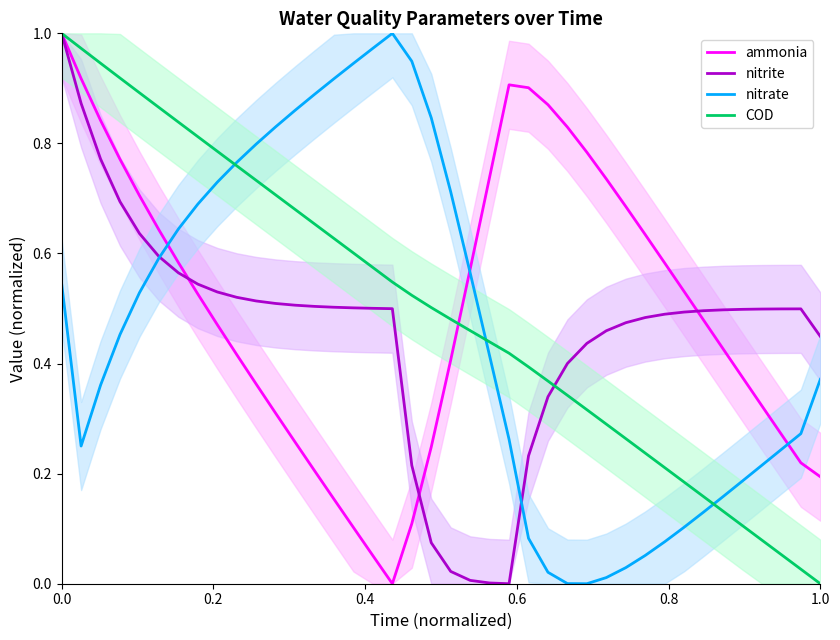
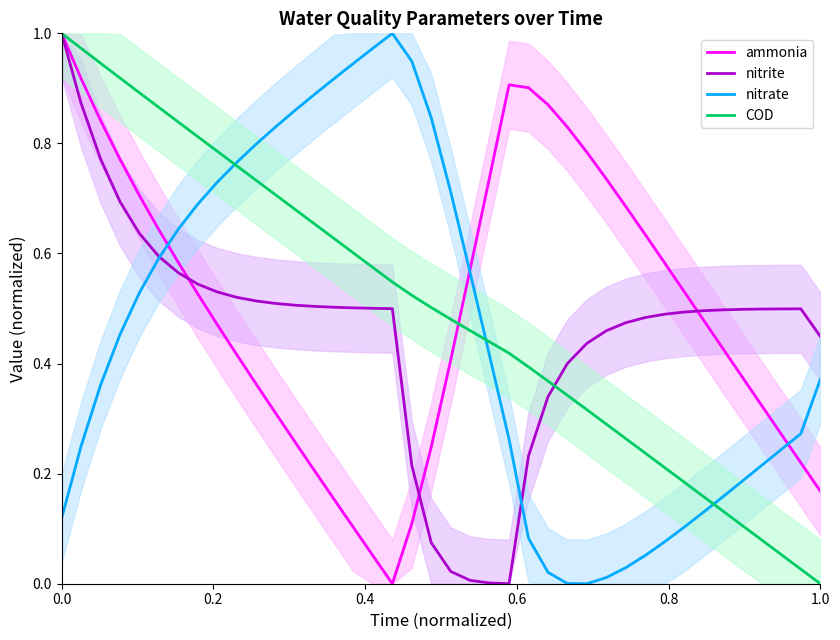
  {
    "ammonia": {
-     "1.0": 0.19
+     "1.0": 0.17
    },
    "nitrate": {
-     "0.0": 0.55,
+     "0.0": 0.12,
      "1.0": 0.37
    },
    "COD": {
      "1.0": 0.00
    }
  }
